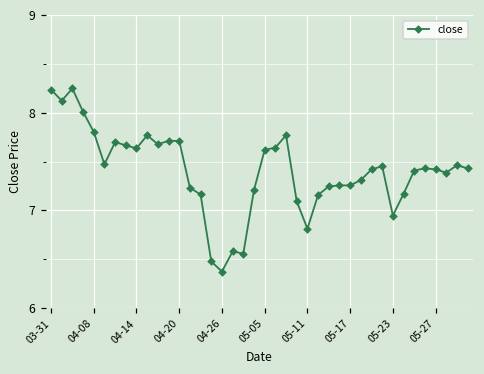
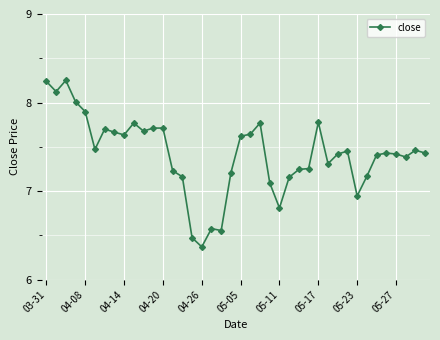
  {
    "03-31": 8.2,
-   "04-08": 7.8,
+   "04-08": 7.9,
    "04-14": 7.6,
    "04-20": 7.7,
    "04-26": 6.4,
    "05-05": 7.6,
    "05-11": 6.8,
-   "05-17": 7.3,
+   "05-17": 7.8,
    "05-23": 6.9,
    "05-27": 7.4
  }
